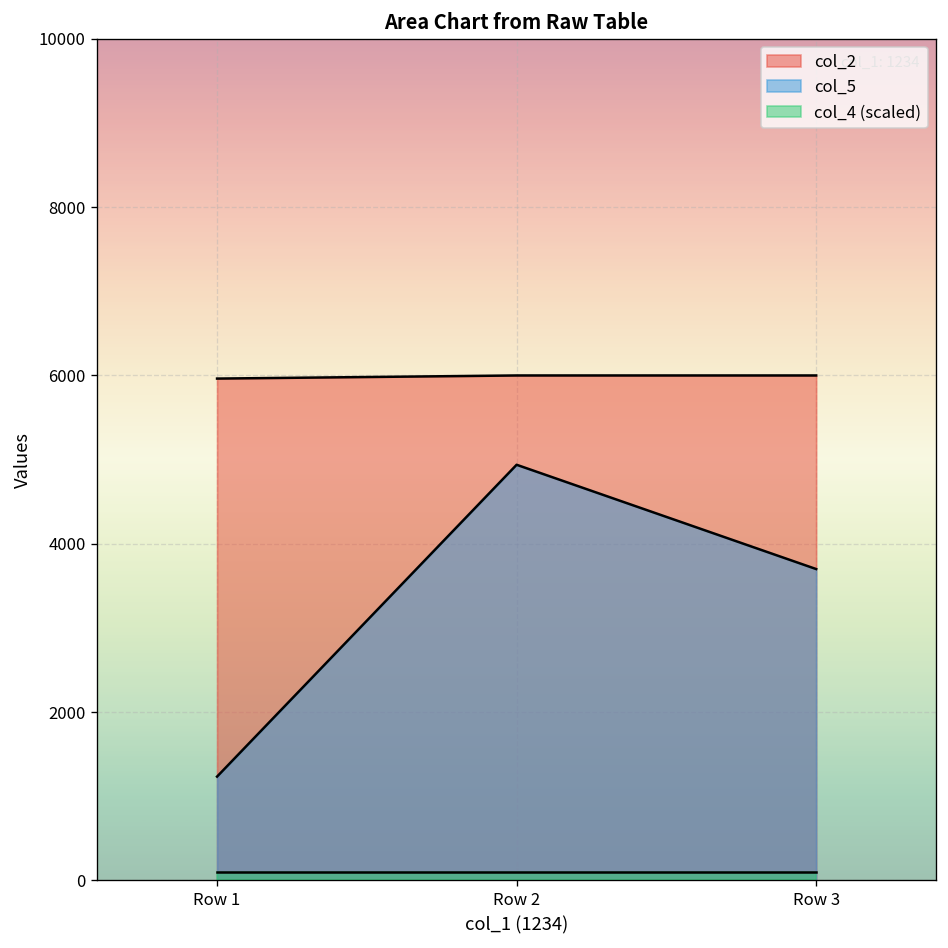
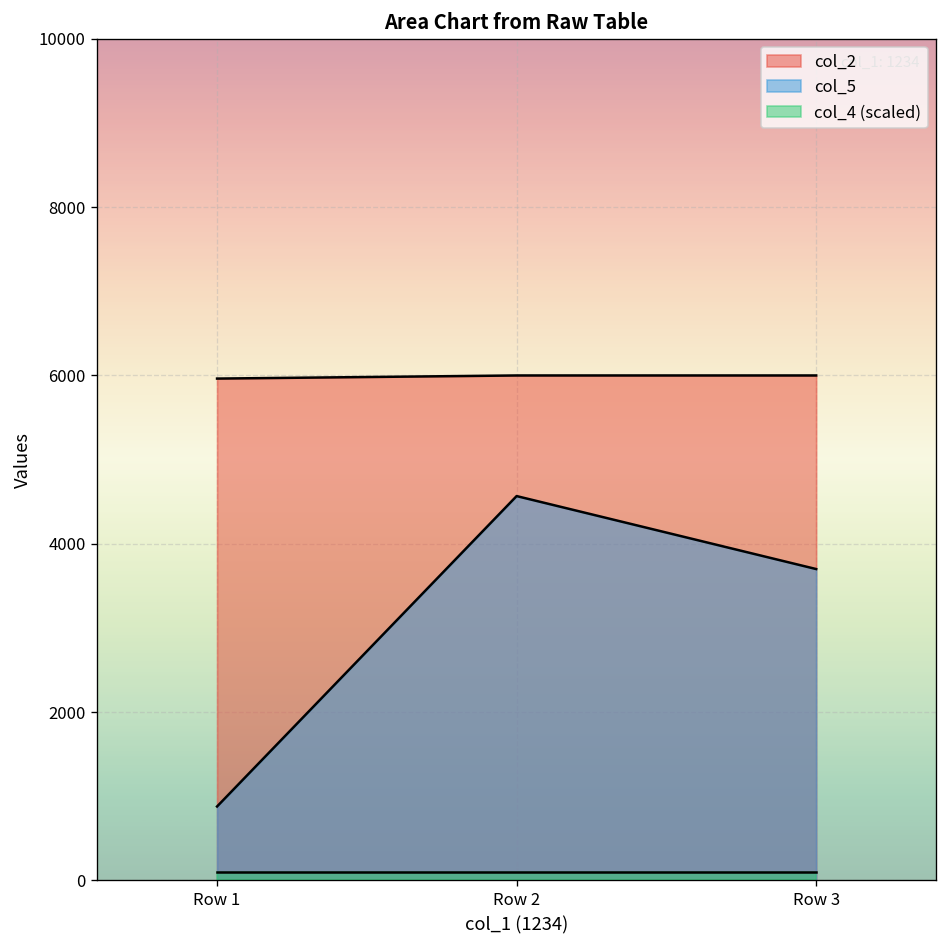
  {
    "col_2": {
      "Row 1": 6000,
      "Row 2": 6000,
      "Row 3": 6000
    },
    "col_5": {
-     "Row 1": 1200,
-     "Row 2": 4900,
+     "Row 1": 900,
+     "Row 2": 4600,
      "Row 3": 3700
    },
    "col_4 (scaled)": {
      "Row 1": 100,
      "Row 2": 100,
      "Row 3": 100
    }
  }
